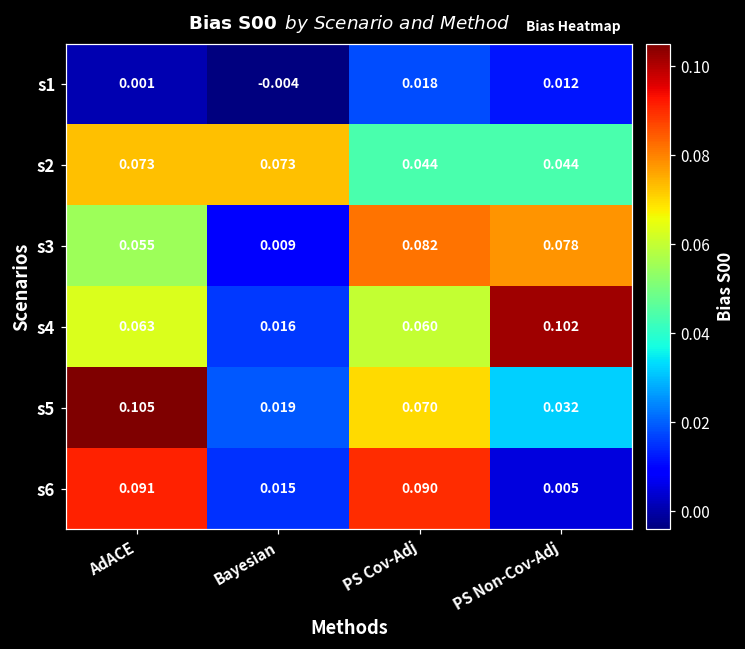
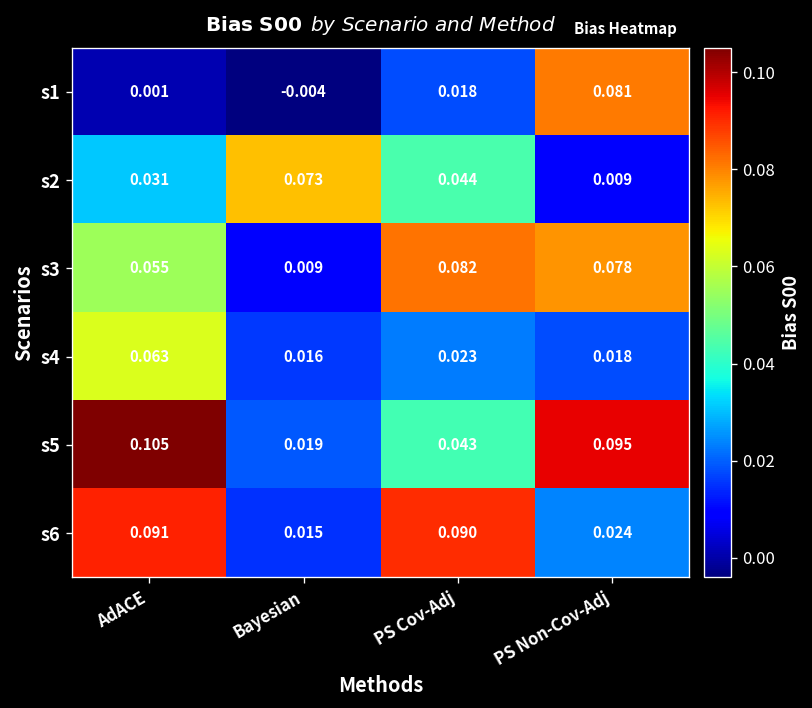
  {
    "s1": {
      "AdACE": 0.001,
      "Bayesian": -0.004,
      "PS Cov-Adj": 0.018,
-     "PS Non-Cov-Adj": 0.012
+     "PS Non-Cov-Adj": 0.081
    },
    "s2": {
-     "AdACE": 0.073,
+     "AdACE": 0.031,
      "Bayesian": 0.073,
      "PS Cov-Adj": 0.044,
-     "PS Non-Cov-Adj": 0.044
+     "PS Non-Cov-Adj": 0.009
    },
    "s3": {
      "AdACE": 0.055,
      "Bayesian": 0.009,
      "PS Cov-Adj": 0.082,
      "PS Non-Cov-Adj": 0.078
    },
    "s4": {
      "AdACE": 0.063,
      "Bayesian": 0.016,
-     "PS Cov-Adj": 0.060,
-     "PS Non-Cov-Adj": 0.102
+     "PS Cov-Adj": 0.023,
+     "PS Non-Cov-Adj": 0.018
    },
    "s5": {
      "AdACE": 0.105,
      "Bayesian": 0.019,
-     "PS Cov-Adj": 0.070,
-     "PS Non-Cov-Adj": 0.032
+     "PS Cov-Adj": 0.043,
+     "PS Non-Cov-Adj": 0.095
    },
    "s6": {
      "AdACE": 0.091,
      "Bayesian": 0.015,
      "PS Cov-Adj": 0.090,
-     "PS Non-Cov-Adj": 0.005
+     "PS Non-Cov-Adj": 0.024
    }
  }
